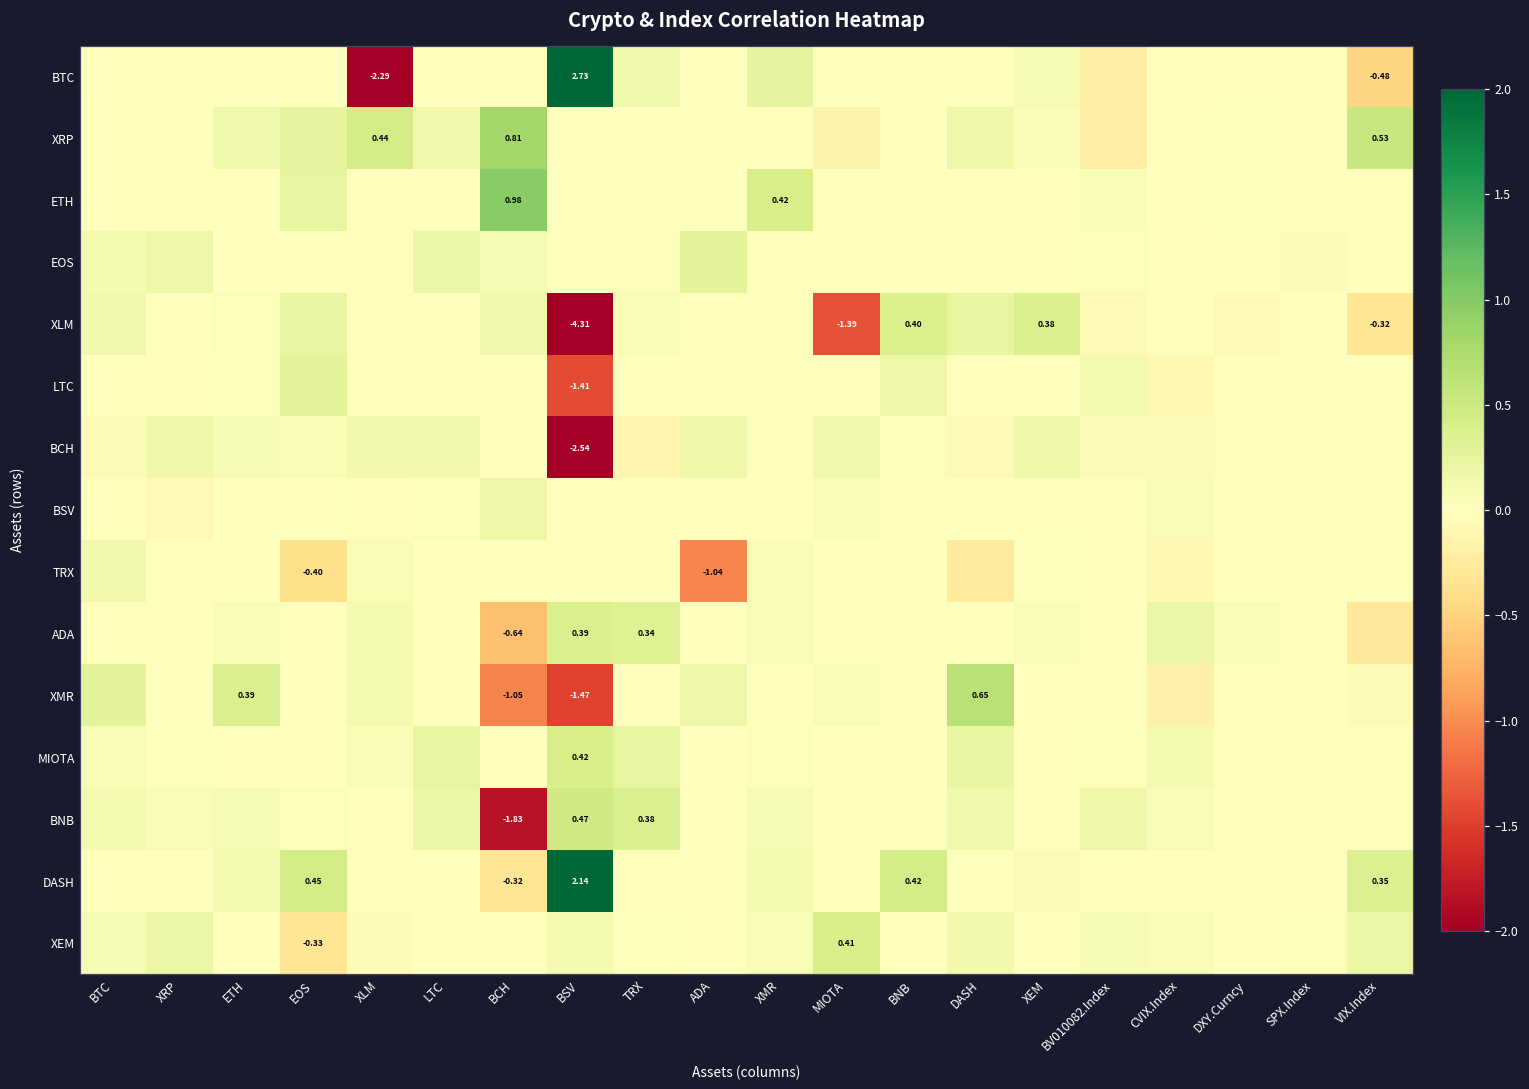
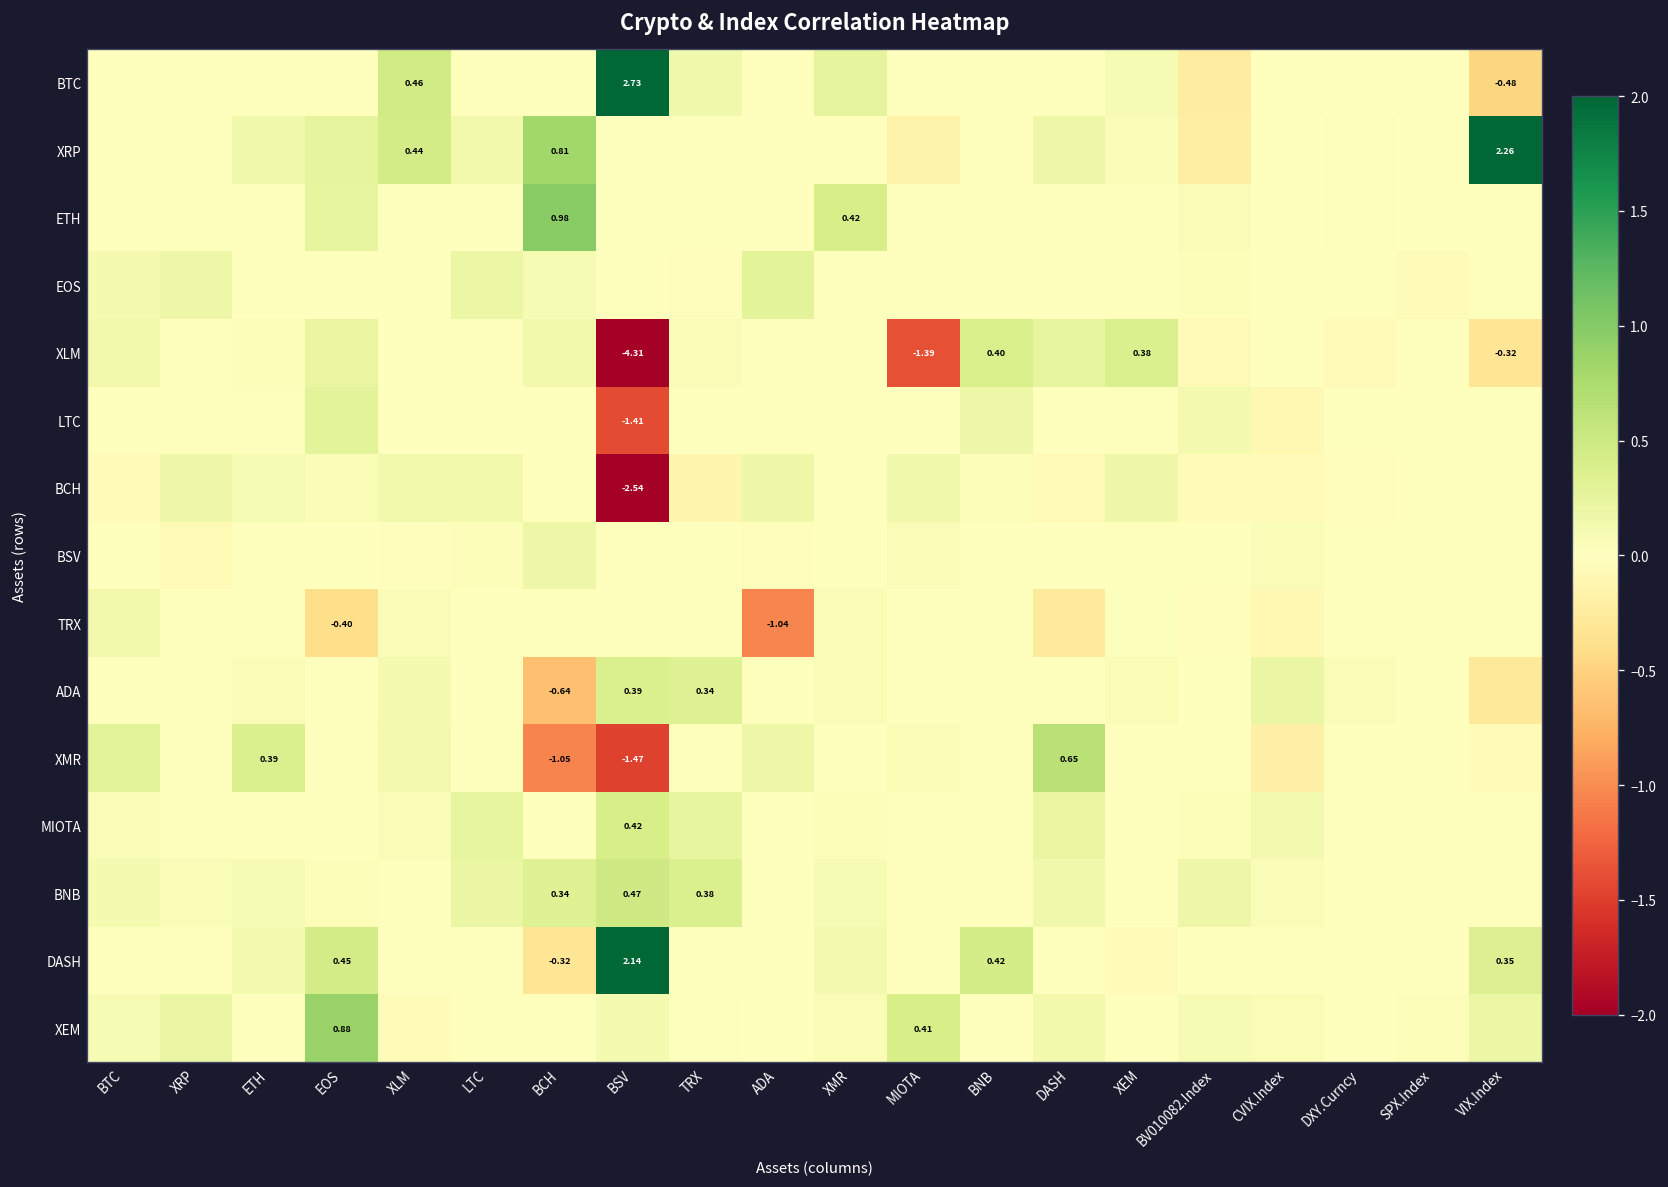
  {
    "BTC": {
-     "XLM": -2.29,
+     "XLM": 0.46,
      "BSV": 2.73,
      "VIX.Index": -0.48
    },
    "XRP": {
      "XLM": 0.44,
      "BCH": 0.81,
-     "VIX.Index": 0.53
+     "VIX.Index": 2.26
    },
    "ETH": {
      "BCH": 0.98,
      "XMR": 0.42
    },
    "XLM": {
      "BSV": -4.31,
      "MIOTA": -1.39,
      "BNB": 0.40,
      "XEM": 0.38,
      "VIX.Index": -0.32
    },
    "LTC": {
      "BSV": -1.41
    },
    "BCH": {
      "BSV": -2.54
    },
    "TRX": {
      "EOS": -0.40,
      "ADA": -1.04
    },
    "ADA": {
      "BCH": -0.64,
      "BSV": 0.39,
      "TRX": 0.34
    },
    "XMR": {
      "ETH": 0.39,
      "BCH": -1.05,
      "BSV": -1.47,
      "DASH": 0.65
    },
    "MIOTA": {
      "BSV": 0.42
    },
    "BNB": {
-     "BCH": -1.83,
+     "BCH": 0.34,
      "BSV": 0.47,
      "TRX": 0.38
    },
    "DASH": {
      "EOS": 0.45,
      "BCH": -0.32,
      "BSV": 2.14,
      "BNB": 0.42,
      "VIX.Index": 0.35
    },
    "XEM": {
-     "EOS": -0.33,
+     "EOS": 0.88,
      "MIOTA": 0.41
    }
  }
